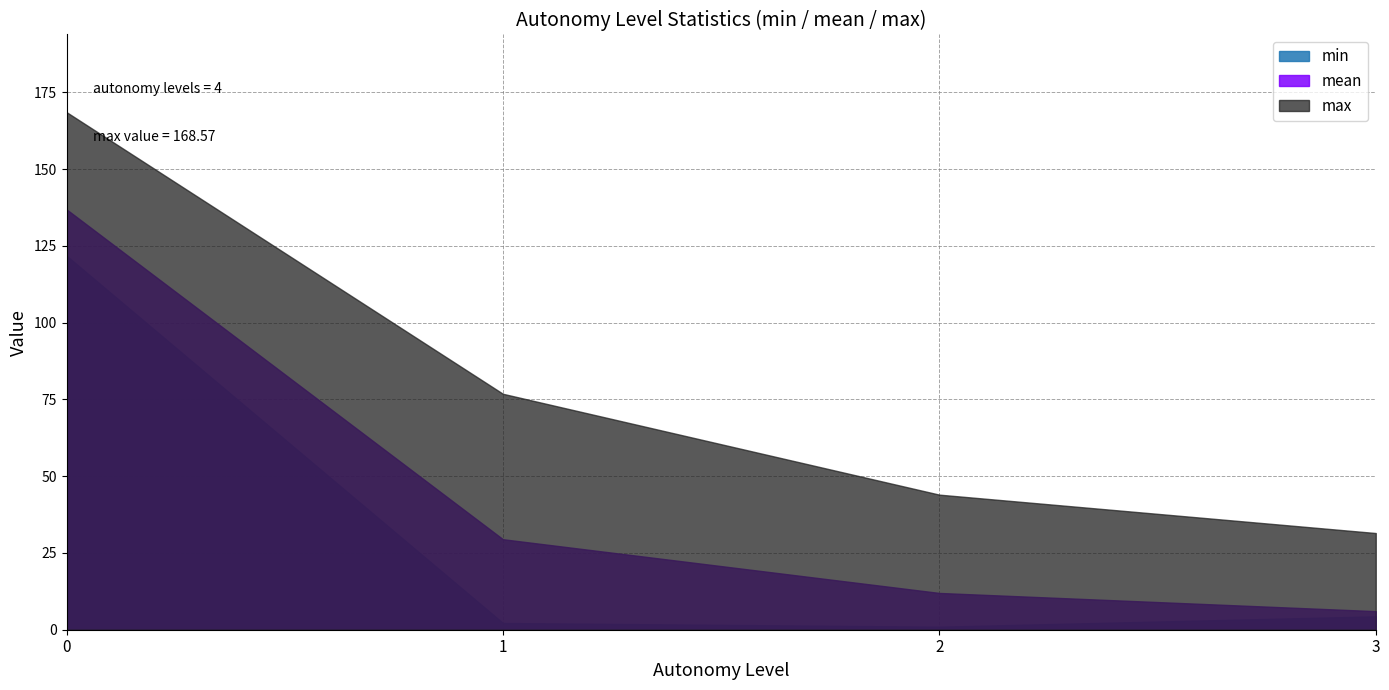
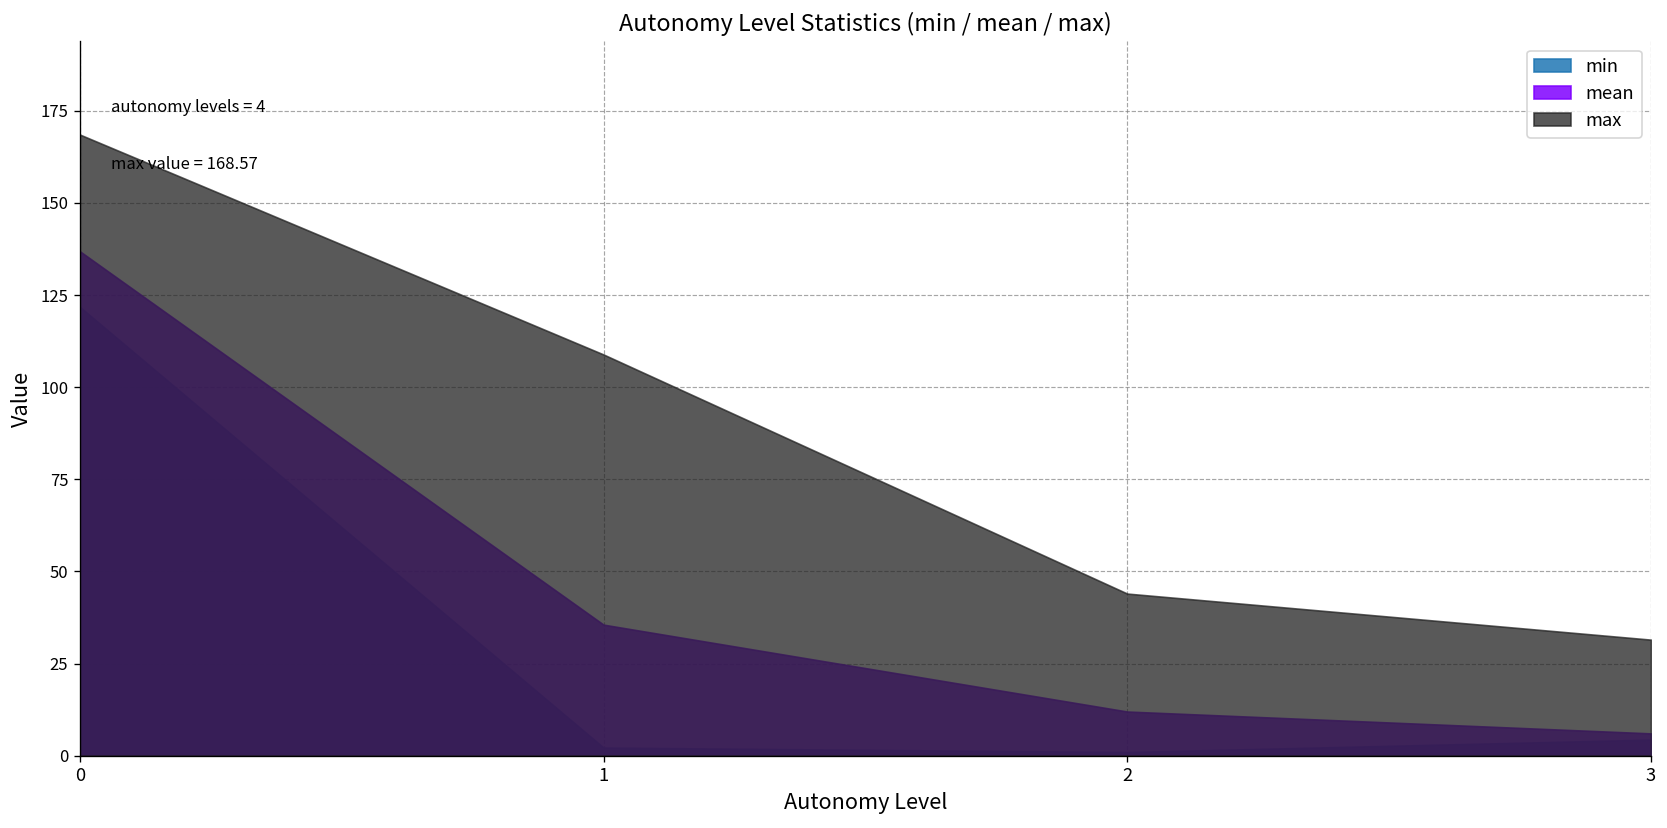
  {
    "min": {
      "0": 122,
      "1": 2,
      "2": 1,
      "3": 4
    },
    "mean": {
      "0": 137,
-     "1": 29,
+     "1": 36,
      "2": 12,
      "3": 6
    },
    "max": {
      "0": 169,
-     "1": 77,
+     "1": 109,
      "2": 44,
      "3": 31
    }
  }
